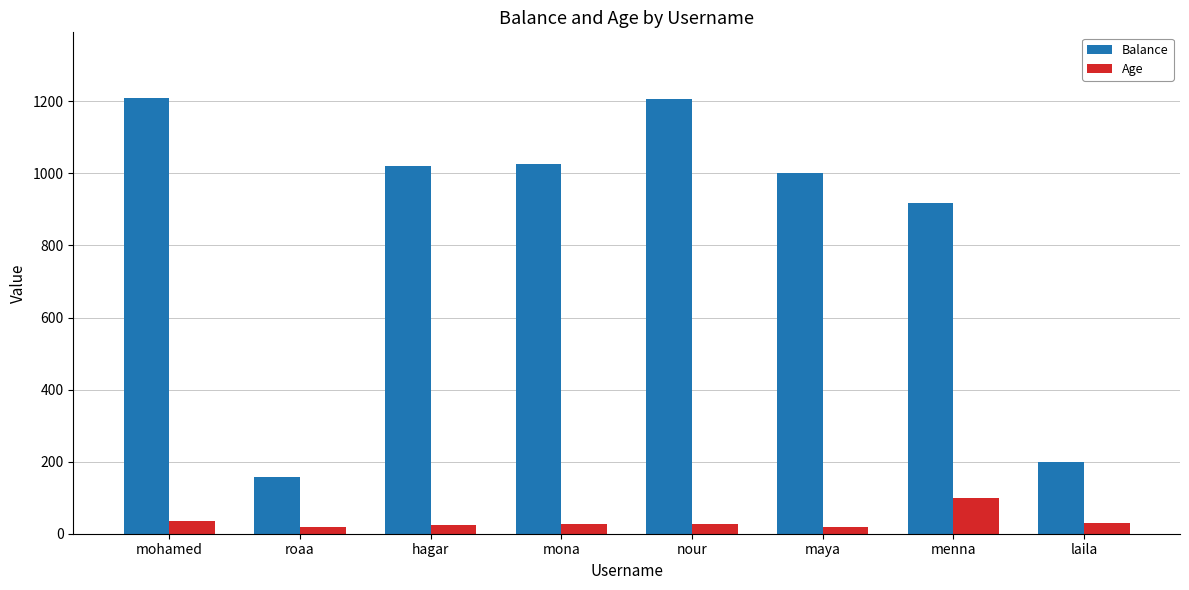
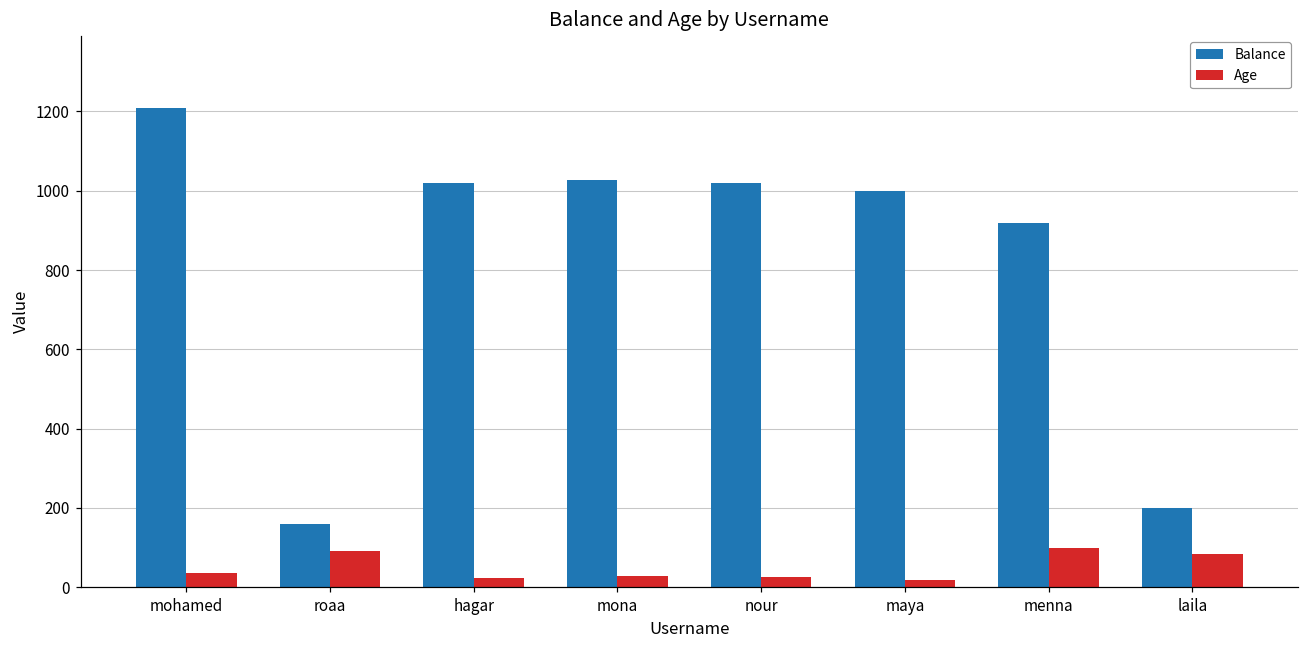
  {
    "Balance": {
      "mohamed": 1210,
      "roaa": 160,
      "hagar": 1020,
      "mona": 1030,
-     "nour": 1210,
+     "nour": 1020,
      "maya": 1000,
      "menna": 920,
      "laila": 200
    },
    "Age": {
      "mohamed": 40,
-     "roaa": 20,
+     "roaa": 90,
      "hagar": 20,
      "mona": 30,
      "nour": 30,
      "maya": 20,
      "menna": 100,
-     "laila": 30
+     "laila": 80
    }
  }
